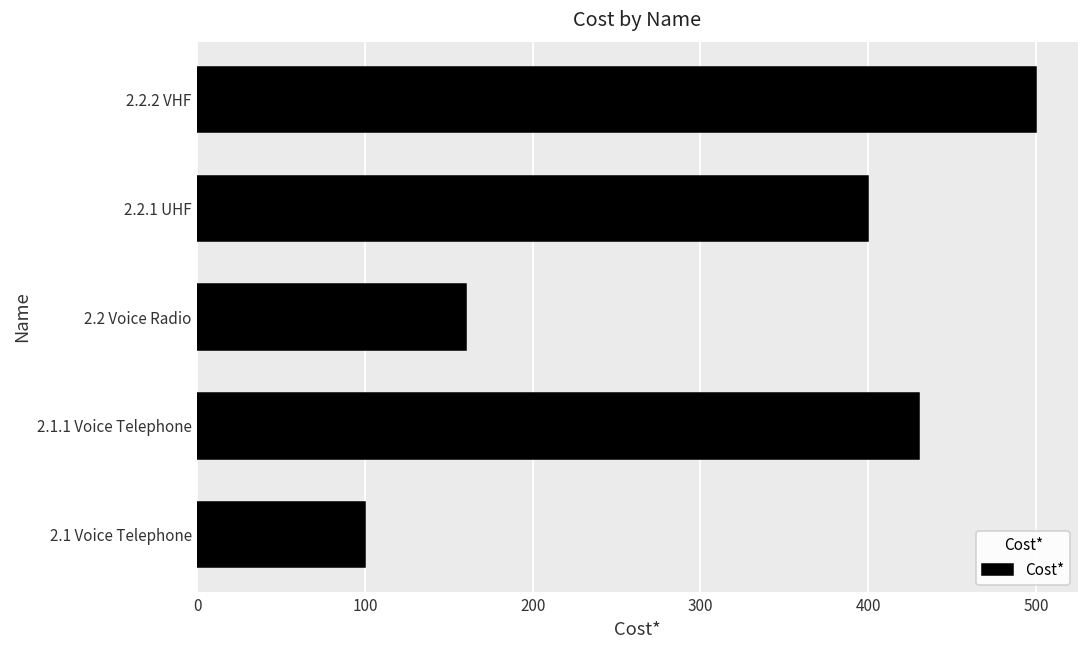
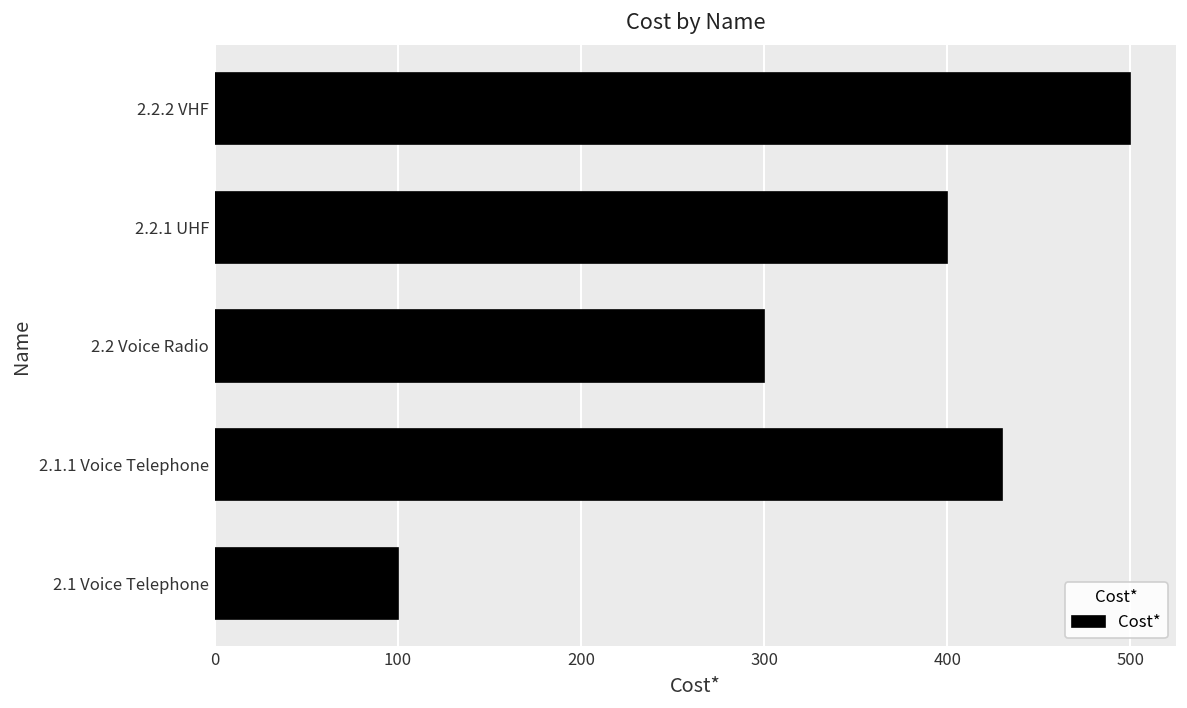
  {
    "2.2.2 VHF": 500,
    "2.2.1 UHF": 400,
-   "2.2 Voice Radio": 160,
+   "2.2 Voice Radio": 300,
    "2.1.1 Voice Telephone": 430,
    "2.1 Voice Telephone": 100
  }
